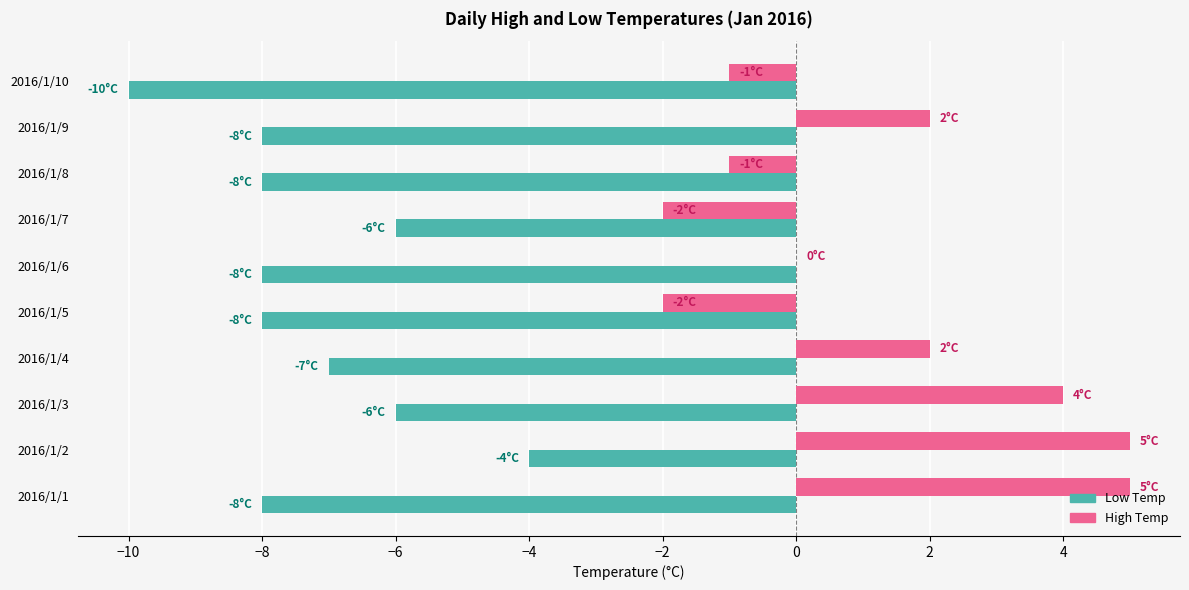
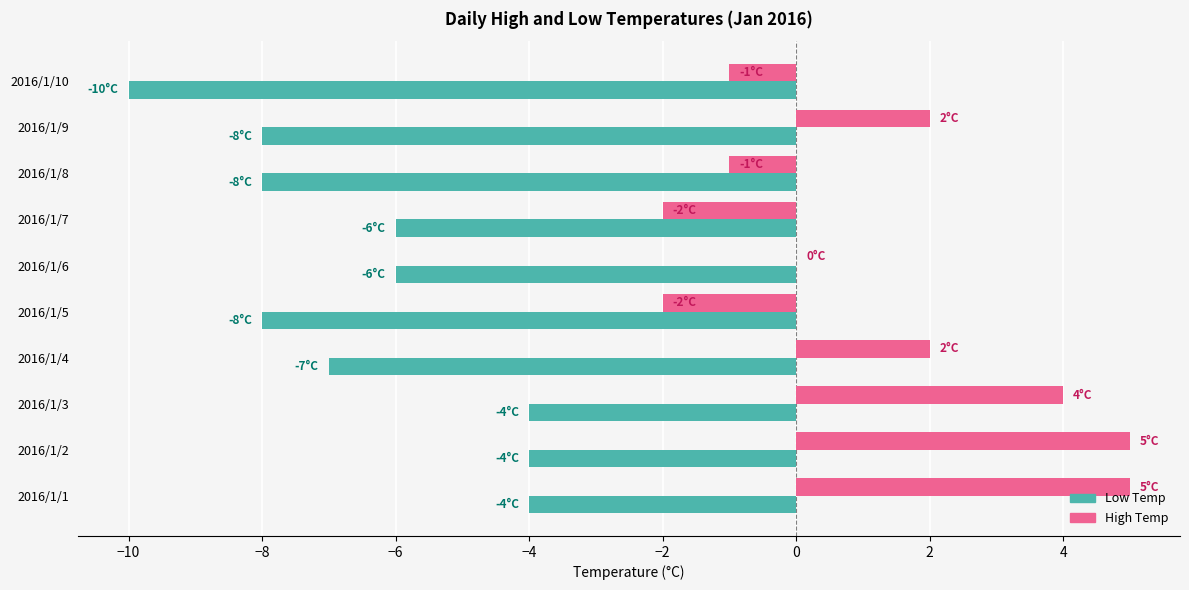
  {
    "High Temp": {
      "2016/1/10": "-1°C",
      "2016/1/9": "2°C",
      "2016/1/8": "-1°C",
      "2016/1/7": "-2°C",
      "2016/1/6": "0°C",
      "2016/1/5": "-2°C",
      "2016/1/4": "2°C",
      "2016/1/3": "4°C",
      "2016/1/2": "5°C",
      "2016/1/1": "5°C"
    },
    "Low Temp": {
      "2016/1/10": "-10°C",
      "2016/1/9": "-8°C",
      "2016/1/8": "-8°C",
      "2016/1/7": "-6°C",
-     "2016/1/6": "-8°C",
+     "2016/1/6": "-6°C",
      "2016/1/5": "-8°C",
      "2016/1/4": "-7°C",
-     "2016/1/3": "-6°C",
+     "2016/1/3": "-4°C",
      "2016/1/2": "-4°C",
-     "2016/1/1": "-8°C"
+     "2016/1/1": "-4°C"
    }
  }
